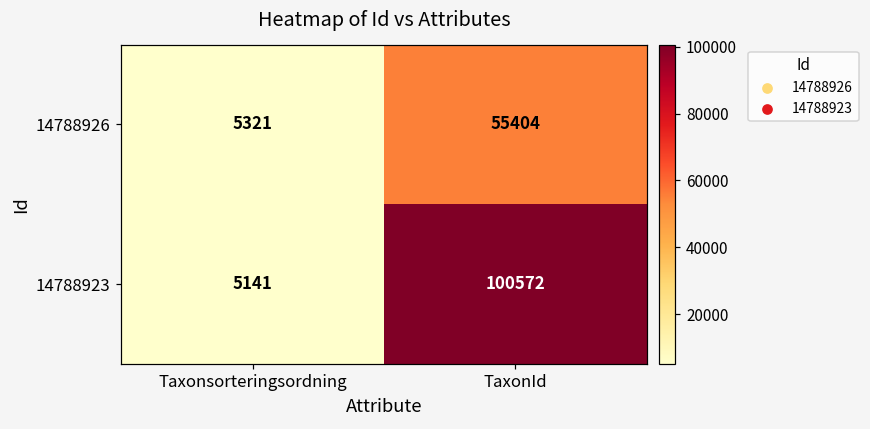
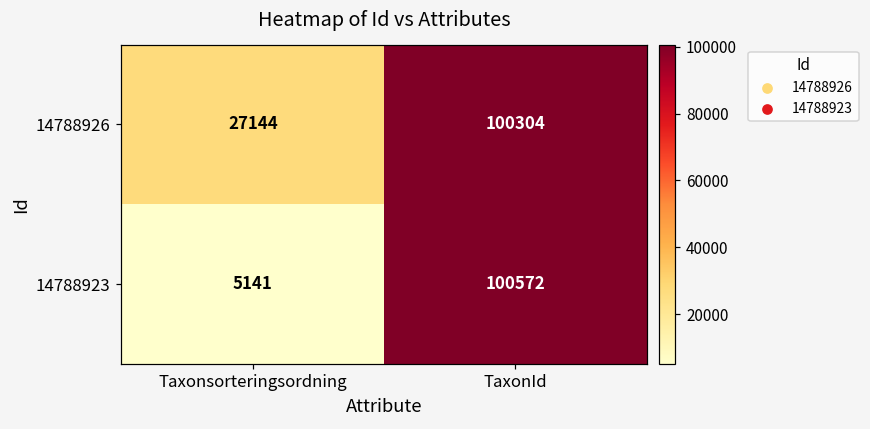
  {
    "14788926": {
-     "Taxonsorteringsordning": 5321,
-     "TaxonId": 55404
+     "Taxonsorteringsordning": 27144,
+     "TaxonId": 100304
    },
    "14788923": {
      "Taxonsorteringsordning": 5141,
      "TaxonId": 100572
    }
  }
